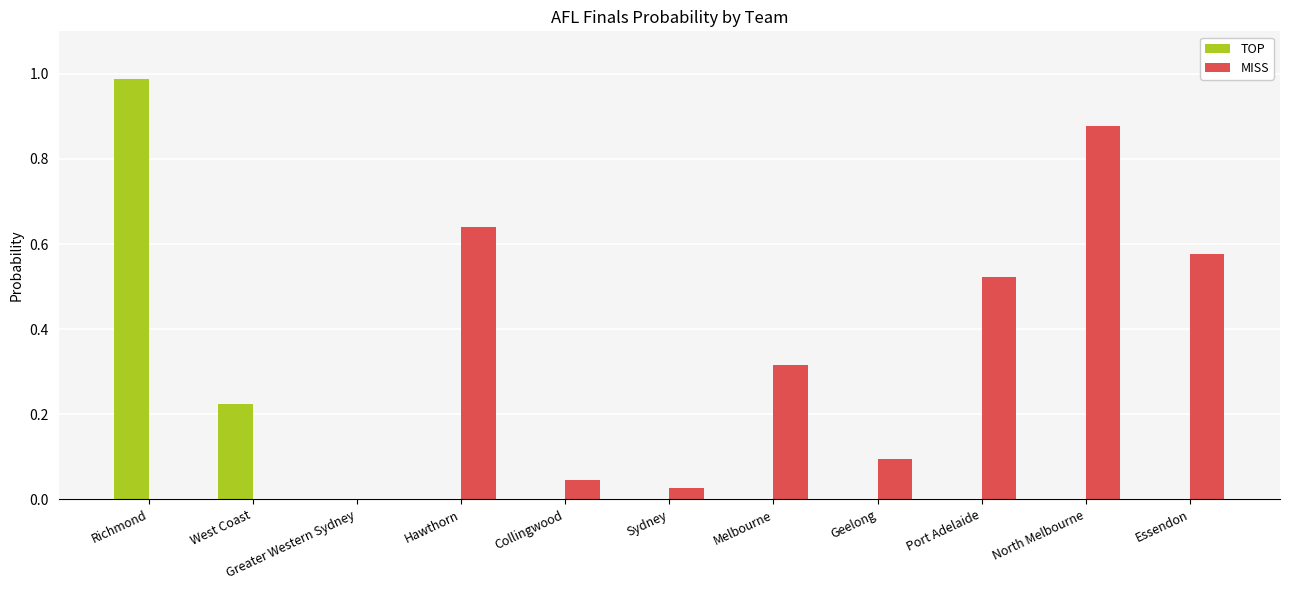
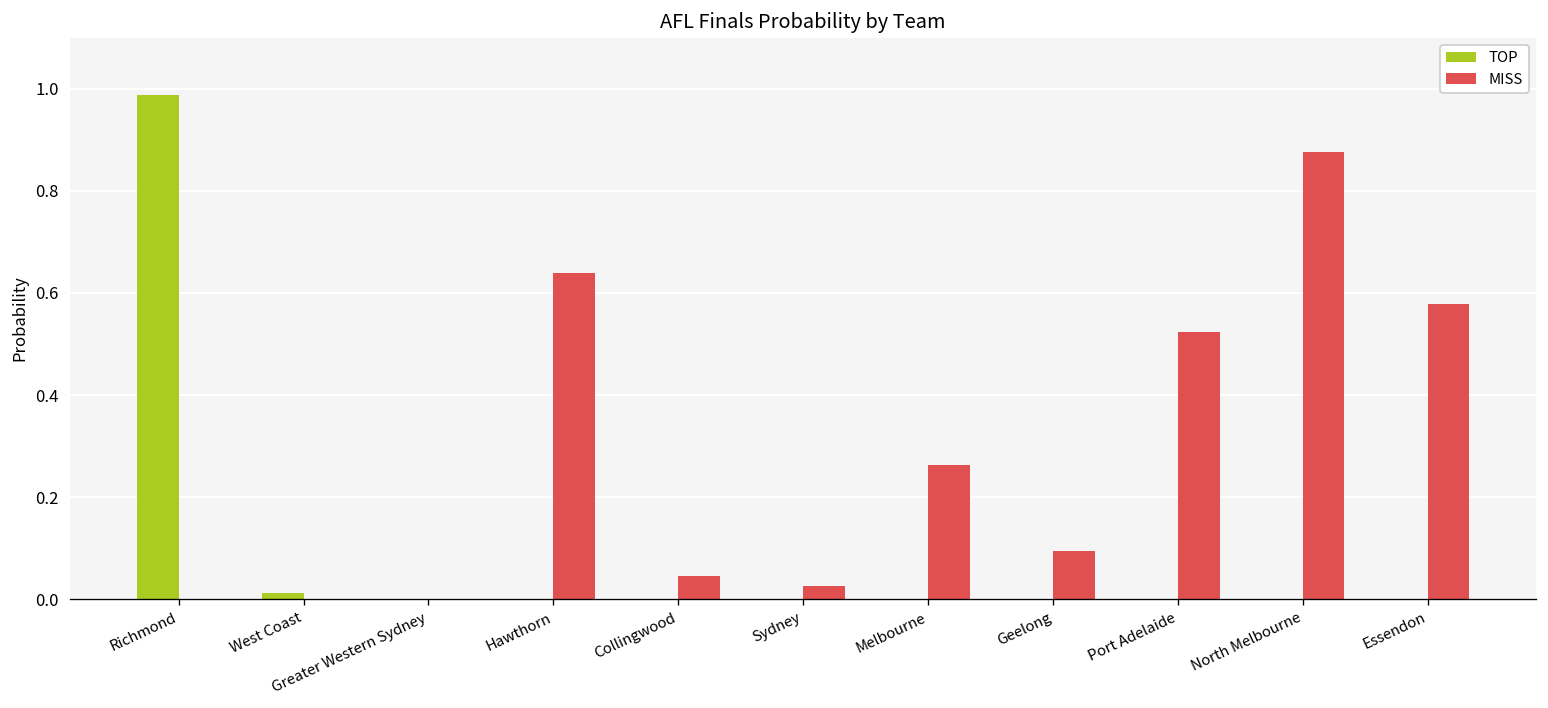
  {
    "TOP": {
      "Richmond": 0.99,
-     "West Coast": 0.22,
+     "West Coast": 0.01,
      "Greater Western Sydney": 0.00,
      "Hawthorn": 0.00,
      "Collingwood": 0.00,
      "Sydney": 0.00,
      "Melbourne": 0.00,
      "Geelong": 0.00,
      "Port Adelaide": 0.00,
      "North Melbourne": 0.00,
      "Essendon": 0.00
    },
    "MISS": {
      "Richmond": 0.00,
      "West Coast": 0.00,
      "Greater Western Sydney": 0.00,
      "Hawthorn": 0.64,
      "Collingwood": 0.05,
      "Sydney": 0.03,
-     "Melbourne": 0.32,
+     "Melbourne": 0.26,
      "Geelong": 0.10,
      "Port Adelaide": 0.52,
      "North Melbourne": 0.88,
      "Essendon": 0.58
    }
  }
